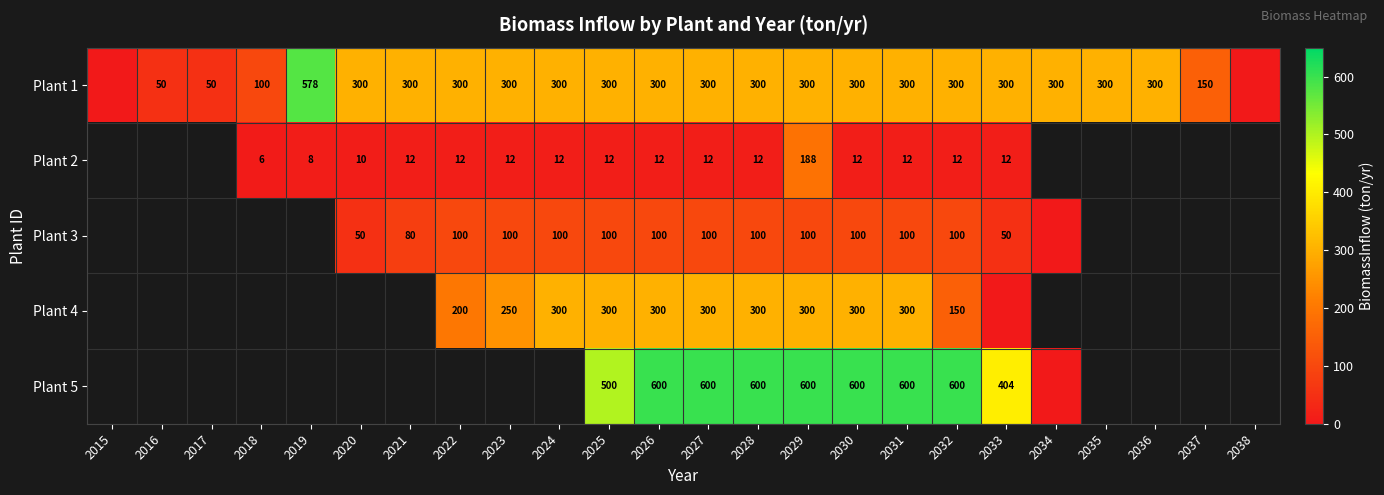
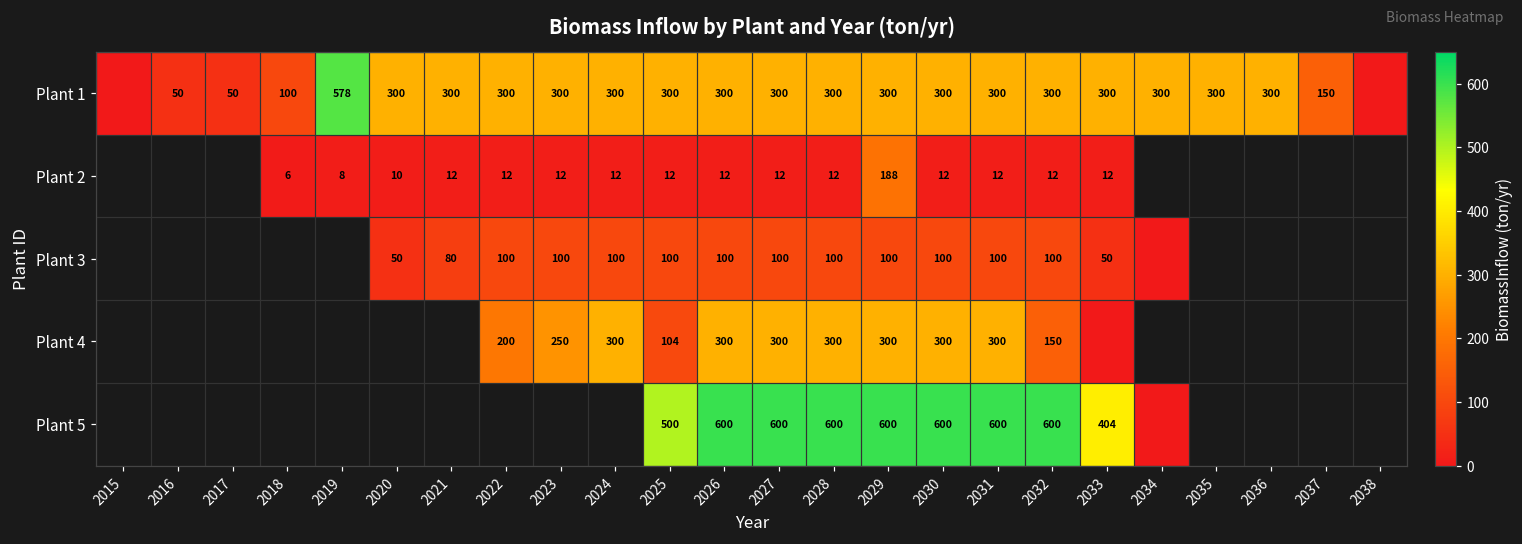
  {
    "Plant 1": {
      "2016": 50,
      "2017": 50,
      "2018": 100,
      "2019": 578,
      "2020": 300,
      "2021": 300,
      "2022": 300,
      "2023": 300,
      "2024": 300,
      "2025": 300,
      "2026": 300,
      "2027": 300,
      "2028": 300,
      "2029": 300,
      "2030": 300,
      "2031": 300,
      "2032": 300,
      "2033": 300,
      "2034": 300,
      "2035": 300,
      "2036": 300,
      "2037": 150
    },
    "Plant 2": {
      "2018": 6,
      "2019": 8,
      "2020": 10,
      "2021": 12,
      "2022": 12,
      "2023": 12,
      "2024": 12,
      "2025": 12,
      "2026": 12,
      "2027": 12,
      "2028": 12,
      "2029": 188,
      "2030": 12,
      "2031": 12,
      "2032": 12,
      "2033": 12
    },
    "Plant 3": {
      "2020": 50,
      "2021": 80,
      "2022": 100,
      "2023": 100,
      "2024": 100,
      "2025": 100,
      "2026": 100,
      "2027": 100,
      "2028": 100,
      "2029": 100,
      "2030": 100,
      "2031": 100,
      "2032": 100,
      "2033": 50
    },
    "Plant 4": {
      "2022": 200,
      "2023": 250,
      "2024": 300,
-     "2025": 300,
+     "2025": 104,
      "2026": 300,
      "2027": 300,
      "2028": 300,
      "2029": 300,
      "2030": 300,
      "2031": 300,
      "2032": 150
    },
    "Plant 5": {
      "2025": 500,
      "2026": 600,
      "2027": 600,
      "2028": 600,
      "2029": 600,
      "2030": 600,
      "2031": 600,
      "2032": 600,
      "2033": 404
    }
  }
